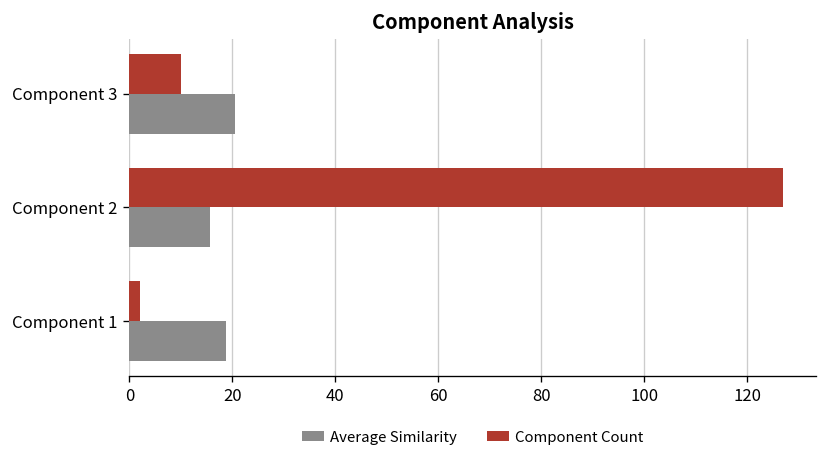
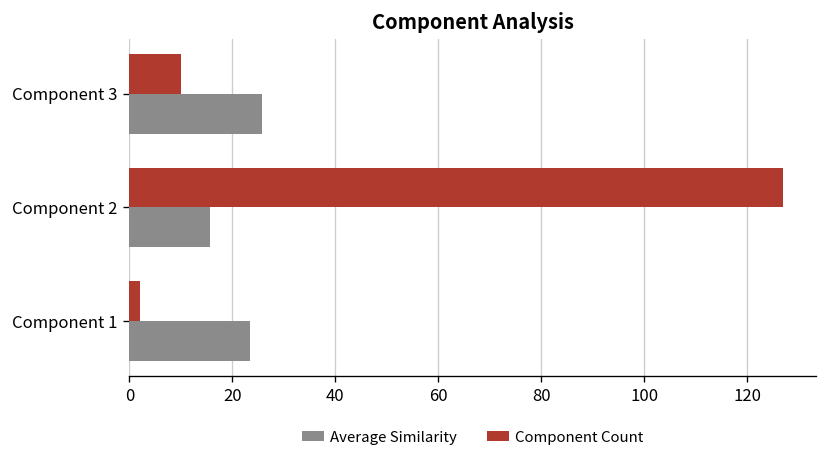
  {
    "Average Similarity": {
-     "Component 3": 21,
+     "Component 3": 26,
      "Component 2": 16,
-     "Component 1": 19
+     "Component 1": 24
    },
    "Component Count": {
      "Component 3": 10,
      "Component 2": 127,
      "Component 1": 2
    }
  }
